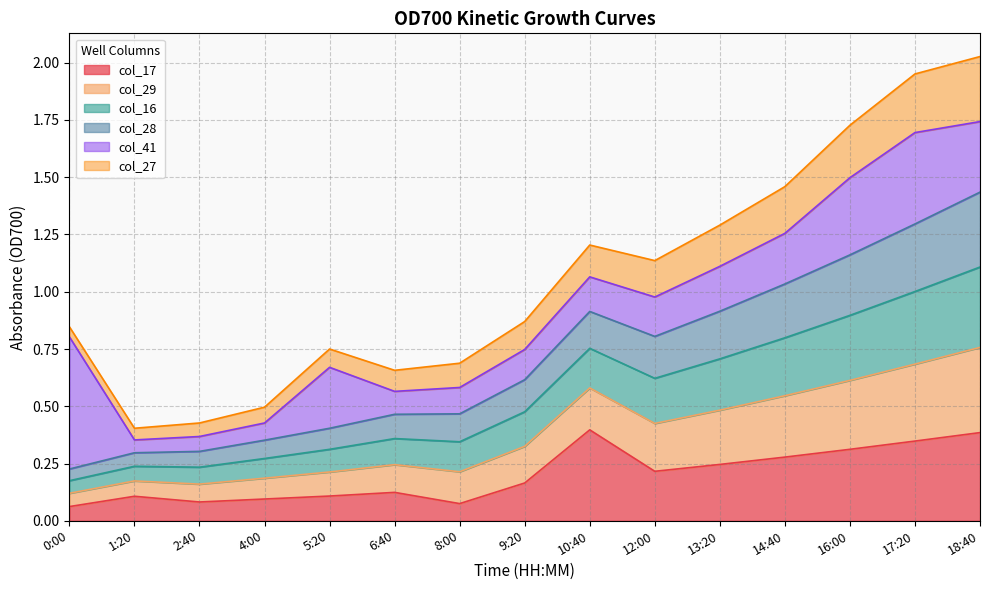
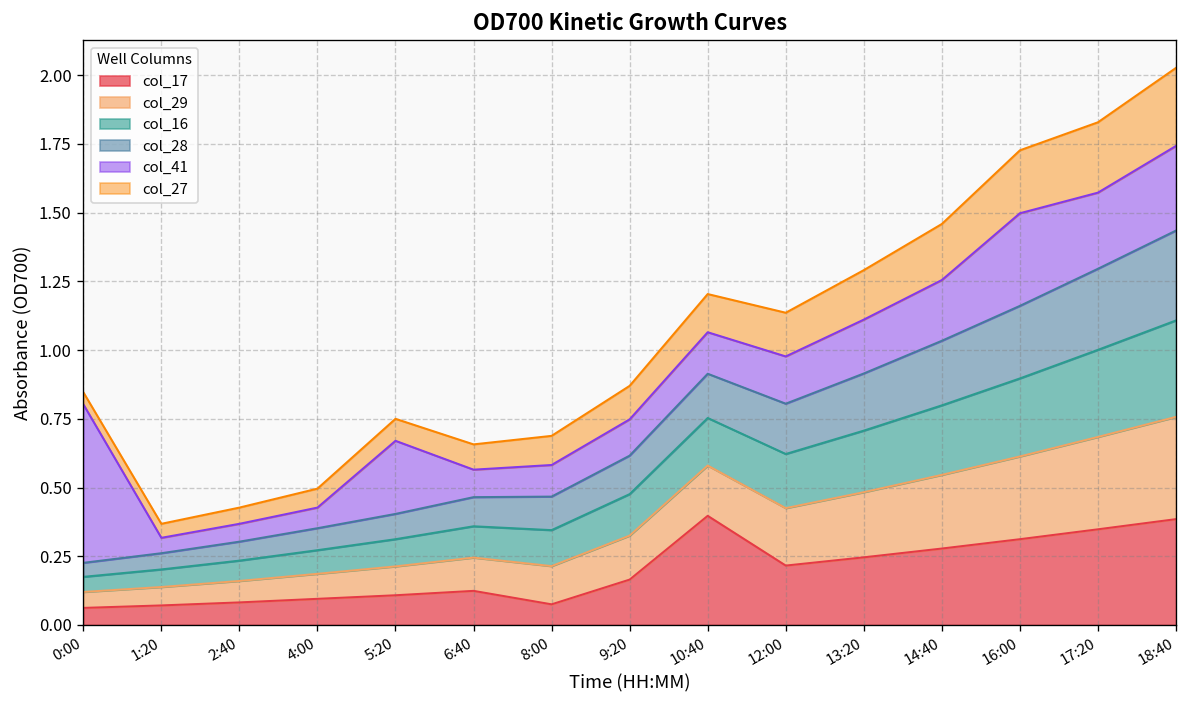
  {
    "col_17": {
      "0:00": 0.06,
-     "1:20": 0.11,
+     "1:20": 0.07,
      "2:40": 0.08,
      "4:00": 0.10,
      "5:20": 0.11,
      "6:40": 0.12,
      "8:00": 0.08,
      "9:20": 0.17,
      "10:40": 0.40,
      "12:00": 0.22,
      "13:20": 0.25,
      "14:40": 0.28,
      "16:00": 0.31,
      "17:20": 0.35,
      "18:40": 0.39
    },
    "col_41": {
      "0:00": 0.58,
      "1:20": 0.06,
      "2:40": 0.07,
      "4:00": 0.08,
      "5:20": 0.27,
      "6:40": 0.10,
      "8:00": 0.12,
      "9:20": 0.13,
      "10:40": 0.15,
      "12:00": 0.17,
      "13:20": 0.20,
      "14:40": 0.22,
      "16:00": 0.34,
-     "17:20": 0.40,
+     "17:20": 0.28,
      "18:40": 0.31
    }
  }
